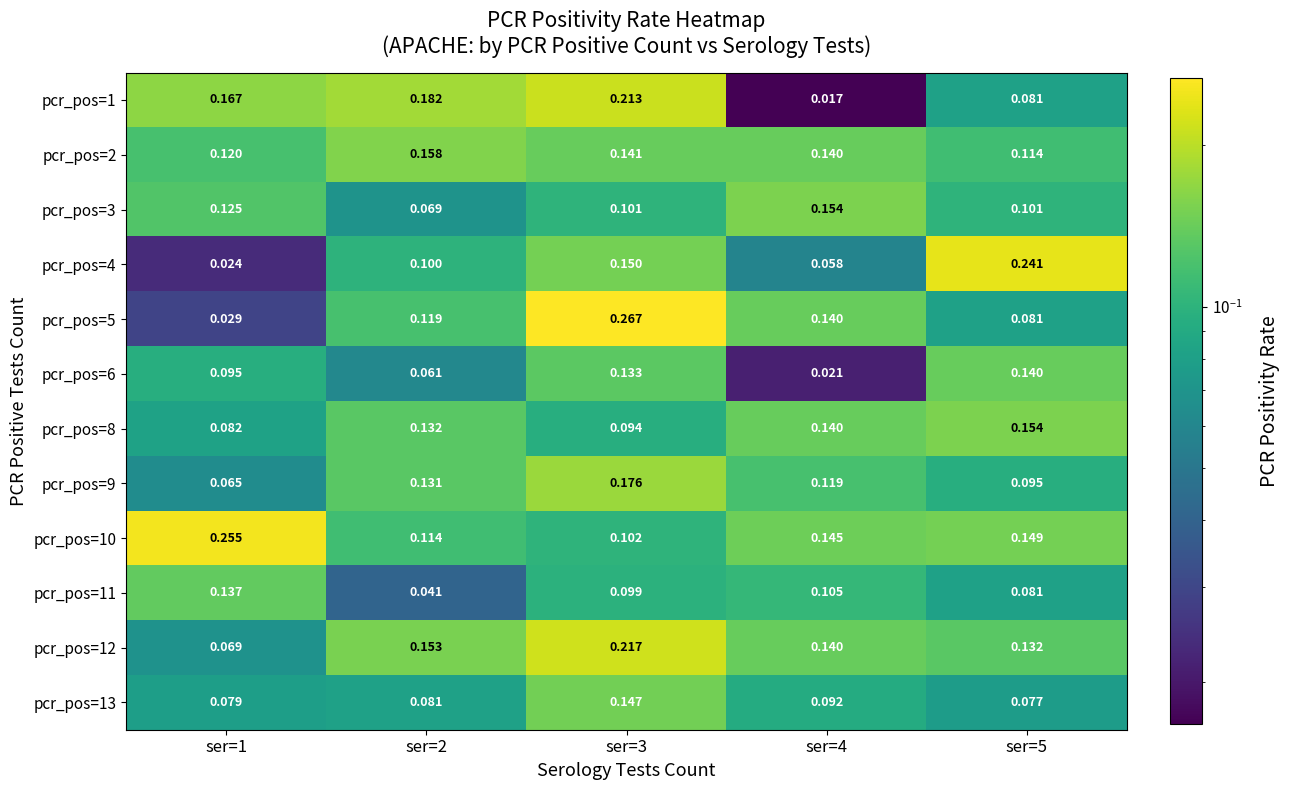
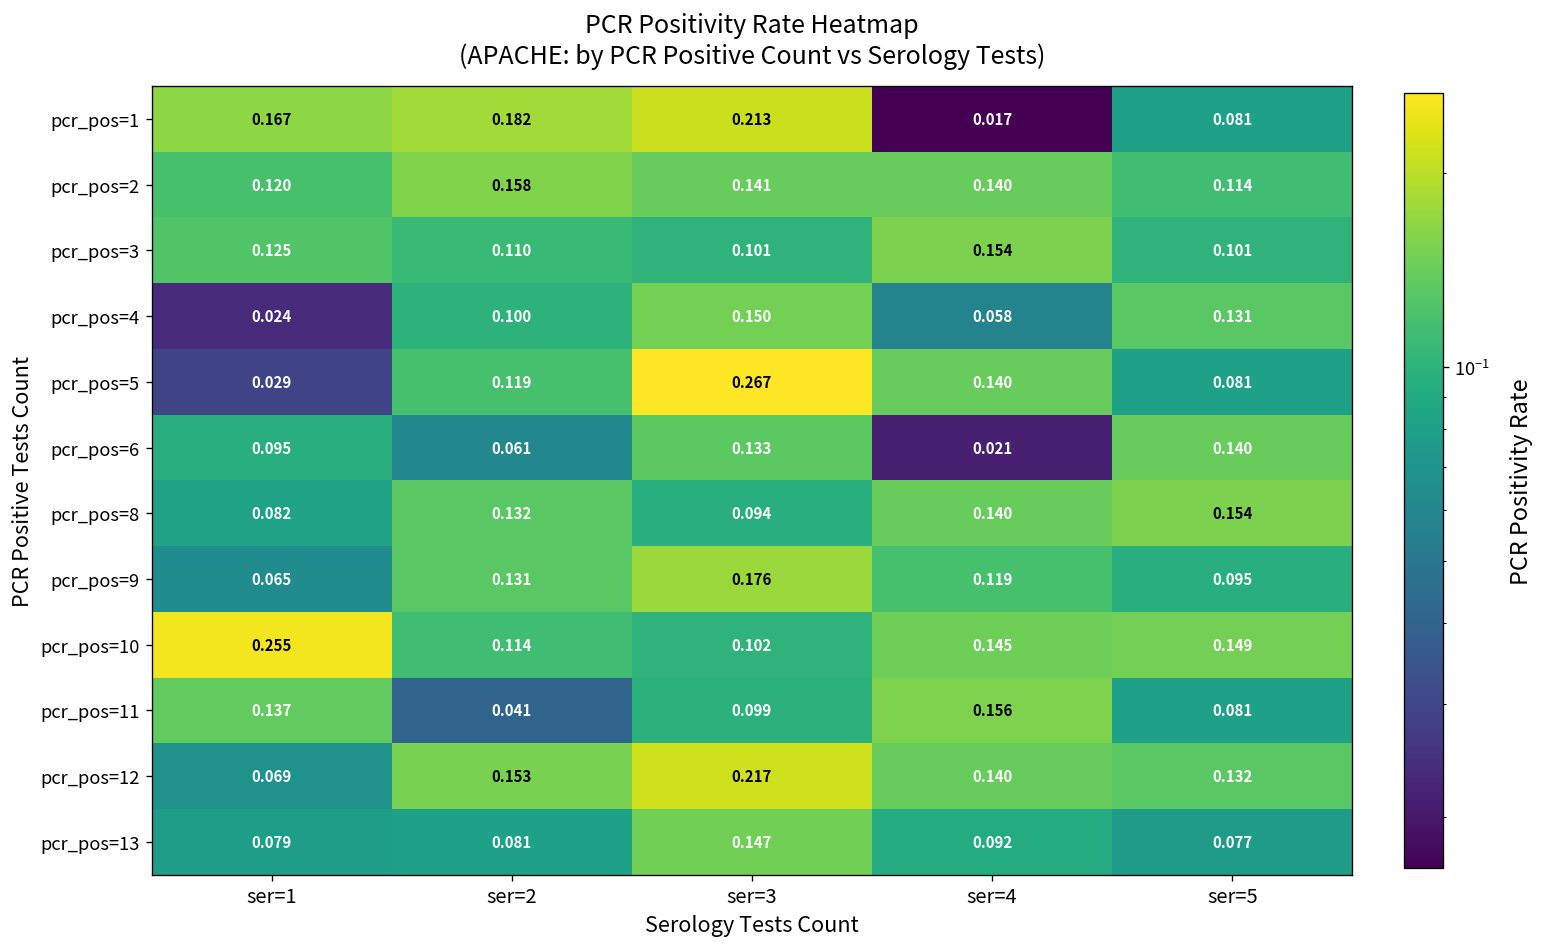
  {
    "pcr_pos=1": {
      "ser=1": 0.167,
      "ser=2": 0.182,
      "ser=3": 0.213,
      "ser=4": 0.017,
      "ser=5": 0.081
    },
    "pcr_pos=2": {
      "ser=1": 0.120,
      "ser=2": 0.158,
      "ser=3": 0.141,
      "ser=4": 0.140,
      "ser=5": 0.114
    },
    "pcr_pos=3": {
      "ser=1": 0.125,
-     "ser=2": 0.069,
+     "ser=2": 0.110,
      "ser=3": 0.101,
      "ser=4": 0.154,
      "ser=5": 0.101
    },
    "pcr_pos=4": {
      "ser=1": 0.024,
      "ser=2": 0.100,
      "ser=3": 0.150,
      "ser=4": 0.058,
-     "ser=5": 0.241
+     "ser=5": 0.131
    },
    "pcr_pos=5": {
      "ser=1": 0.029,
      "ser=2": 0.119,
      "ser=3": 0.267,
      "ser=4": 0.140,
      "ser=5": 0.081
    },
    "pcr_pos=6": {
      "ser=1": 0.095,
      "ser=2": 0.061,
      "ser=3": 0.133,
      "ser=4": 0.021,
      "ser=5": 0.140
    },
    "pcr_pos=8": {
      "ser=1": 0.082,
      "ser=2": 0.132,
      "ser=3": 0.094,
      "ser=4": 0.140,
      "ser=5": 0.154
    },
    "pcr_pos=9": {
      "ser=1": 0.065,
      "ser=2": 0.131,
      "ser=3": 0.176,
      "ser=4": 0.119,
      "ser=5": 0.095
    },
    "pcr_pos=10": {
      "ser=1": 0.255,
      "ser=2": 0.114,
      "ser=3": 0.102,
      "ser=4": 0.145,
      "ser=5": 0.149
    },
    "pcr_pos=11": {
      "ser=1": 0.137,
      "ser=2": 0.041,
      "ser=3": 0.099,
-     "ser=4": 0.105,
+     "ser=4": 0.156,
      "ser=5": 0.081
    },
    "pcr_pos=12": {
      "ser=1": 0.069,
      "ser=2": 0.153,
      "ser=3": 0.217,
      "ser=4": 0.140,
      "ser=5": 0.132
    },
    "pcr_pos=13": {
      "ser=1": 0.079,
      "ser=2": 0.081,
      "ser=3": 0.147,
      "ser=4": 0.092,
      "ser=5": 0.077
    }
  }
